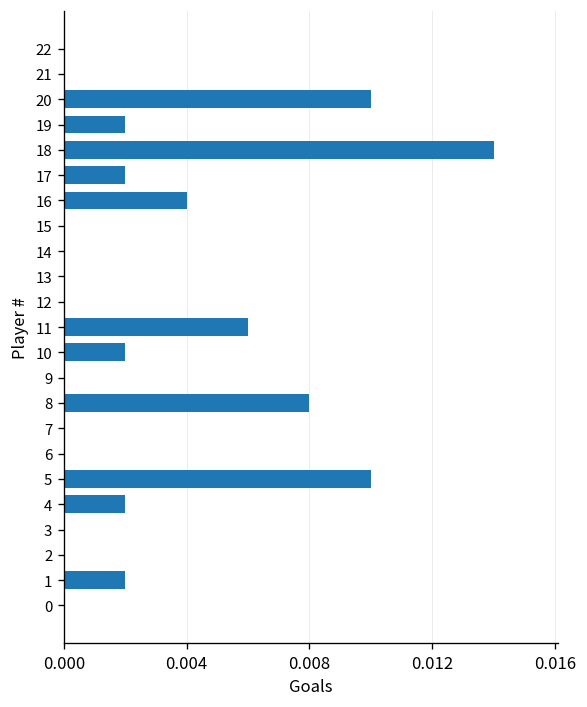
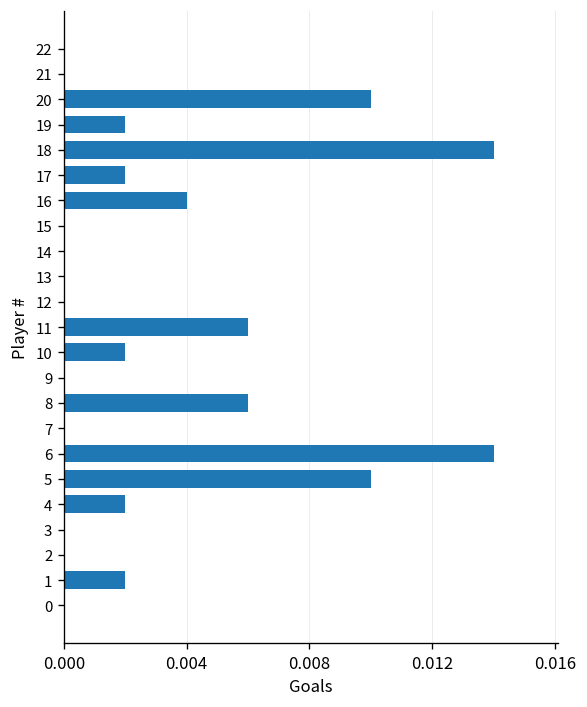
  {
    "22": 0.0000,
    "21": 0.0000,
    "20": 0.0100,
    "19": 0.0020,
    "18": 0.0140,
    "17": 0.0020,
    "16": 0.0040,
    "15": 0.0000,
    "14": 0.0000,
    "13": 0.0000,
    "12": 0.0000,
    "11": 0.0060,
    "10": 0.0020,
    "9": 0.0000,
-   "8": 0.0080,
+   "8": 0.0060,
    "7": 0.0000,
-   "6": 0.0000,
+   "6": 0.0140,
    "5": 0.0100,
    "4": 0.0020,
    "3": 0.0000,
    "2": 0.0000,
    "1": 0.0020,
    "0": 0.0000
  }
